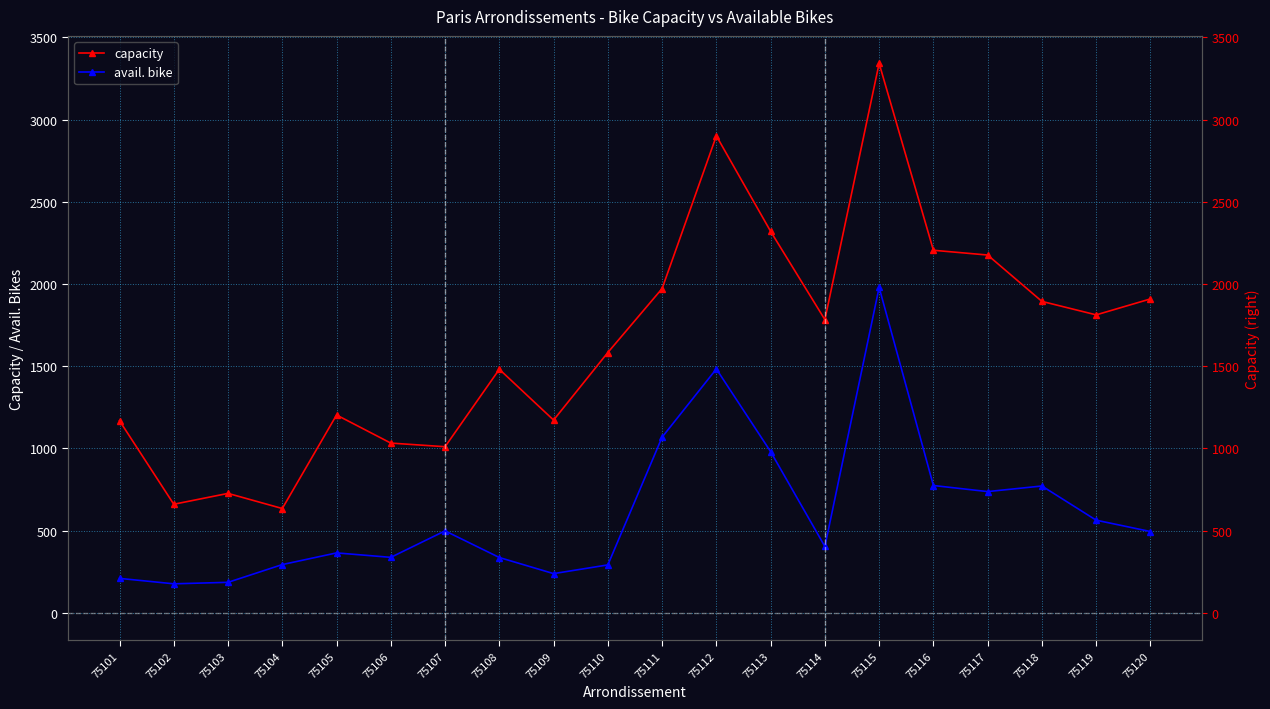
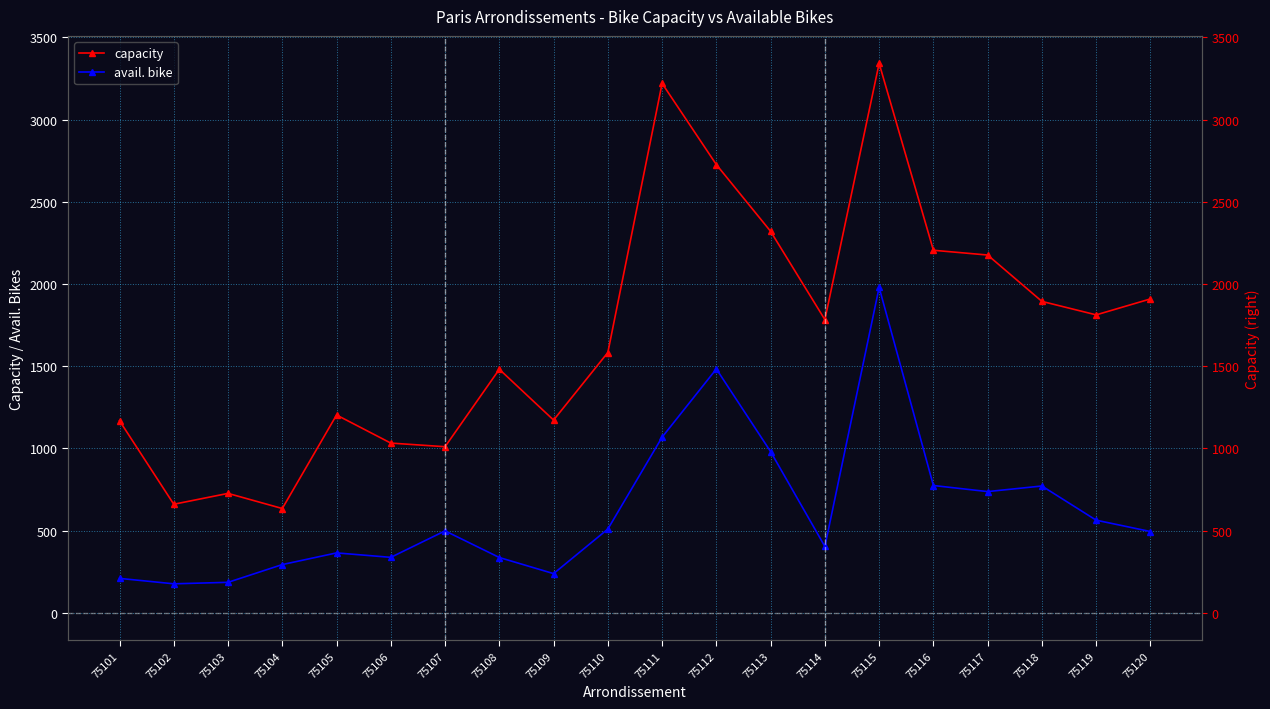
  {
    "capacity": {
      "75101": 1170,
      "75102": 660,
      "75103": 730,
      "75104": 630,
      "75105": 1200,
      "75106": 1030,
      "75107": 1010,
      "75108": 1480,
      "75109": 1170,
      "75110": 1580,
-     "75111": 1970,
-     "75112": 2900,
+     "75111": 3220,
+     "75112": 2730,
      "75113": 2320,
      "75114": 1780,
      "75115": 3340,
      "75116": 2210,
      "75117": 2180,
      "75118": 1890,
      "75119": 1810,
      "75120": 1910
    },
    "avail. bike": {
      "75101": 210,
      "75102": 180,
      "75103": 190,
      "75104": 290,
      "75105": 360,
      "75106": 340,
      "75107": 500,
      "75108": 340,
      "75109": 240,
-     "75110": 290,
+     "75110": 510,
      "75111": 1070,
      "75112": 1480,
      "75113": 980,
      "75114": 400,
      "75115": 1980,
      "75116": 770,
      "75117": 740,
      "75118": 770,
      "75119": 560,
      "75120": 490
    }
  }
